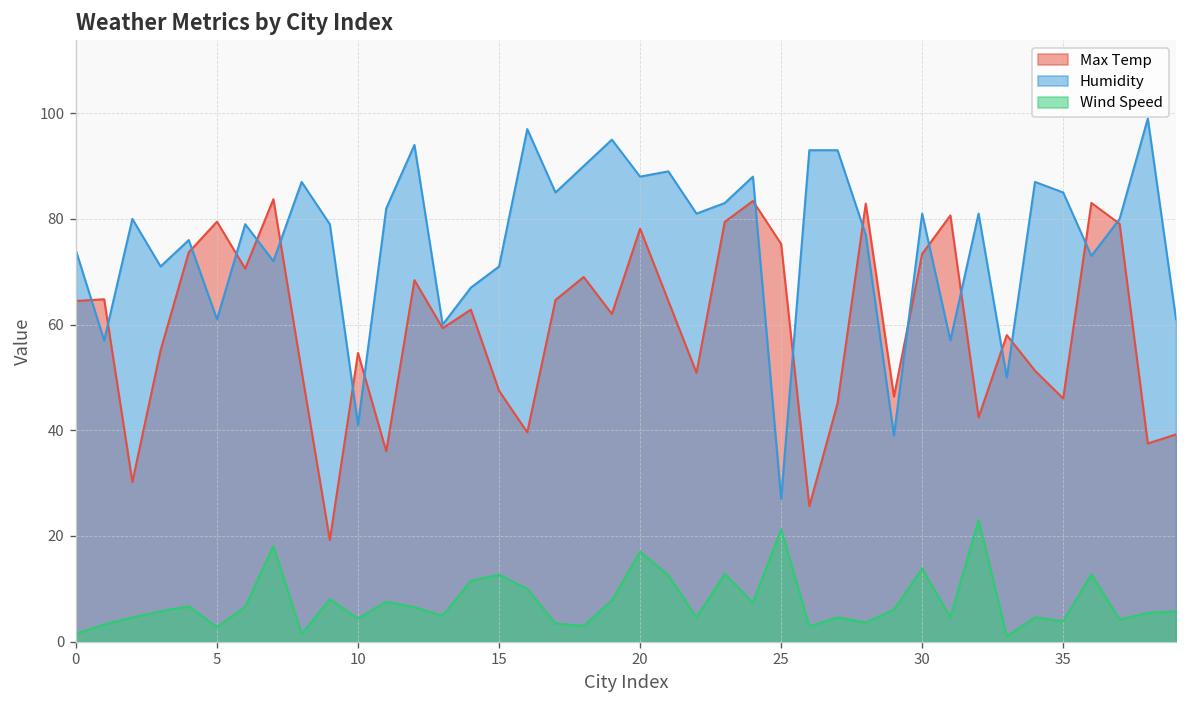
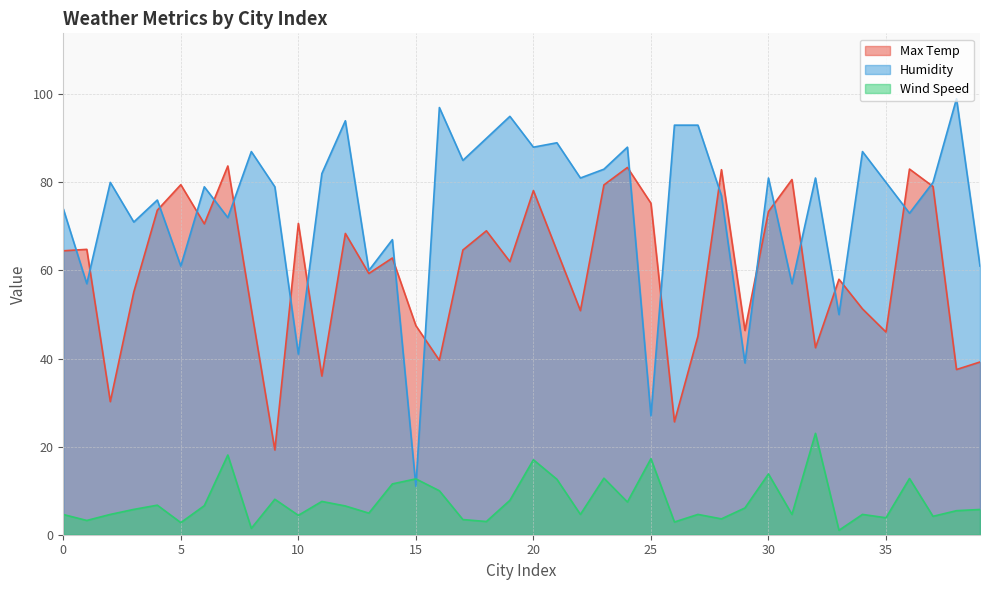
  {
    "Max Temp": {
      "0": 64,
      "5": 79,
-     "10": 55,
+     "10": 71,
      "15": 47,
      "20": 78,
      "25": 75,
      "30": 73,
      "35": 46
    },
    "Humidity": {
      "0": 74,
      "5": 61,
      "10": 41,
-     "15": 71,
+     "15": 11,
      "20": 88,
      "25": 27,
      "30": 81,
-     "35": 85
+     "35": 80
    },
    "Wind Speed": {
-     "0": 2,
+     "0": 5,
      "5": 3,
      "10": 4,
      "15": 13,
      "20": 17,
-     "25": 21,
+     "25": 17,
      "30": 14,
      "35": 4
    }
  }
